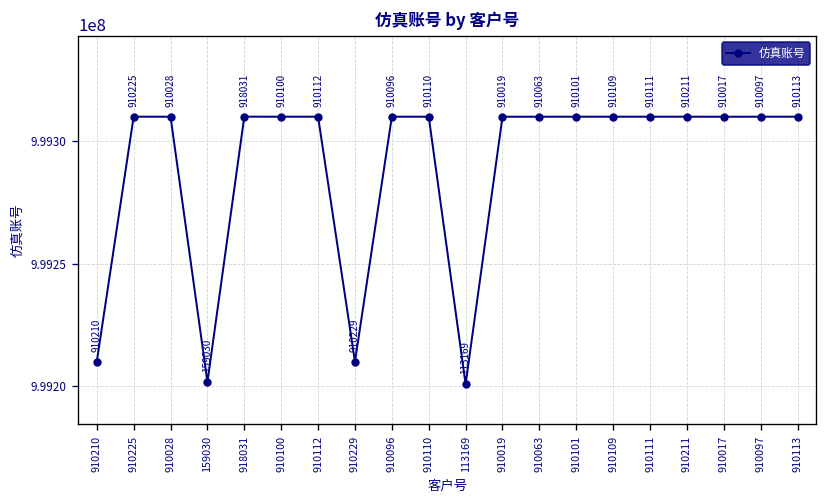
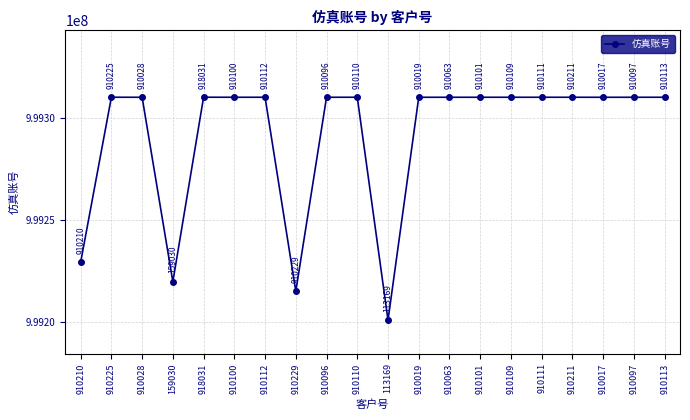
  {
-   "910210": 999210000,
-   "159030": 999202000,
-   "910229": 999210000
+   "910210": 999229000,
+   "159030": 999220000,
+   "910229": 999215000
  }
